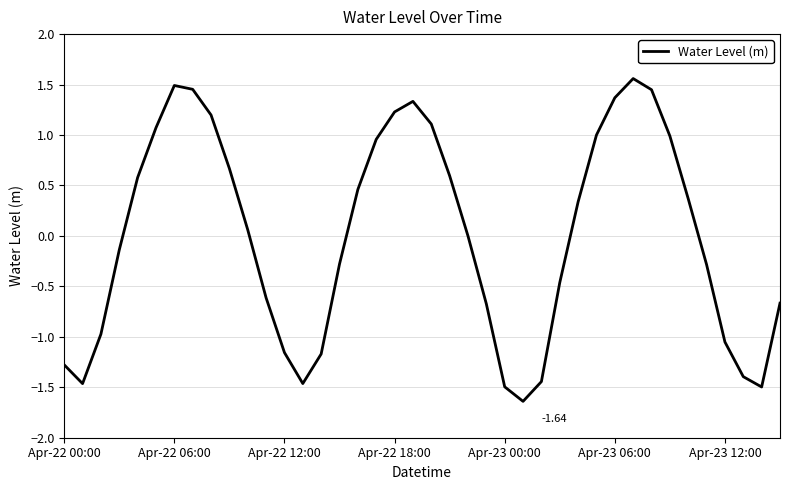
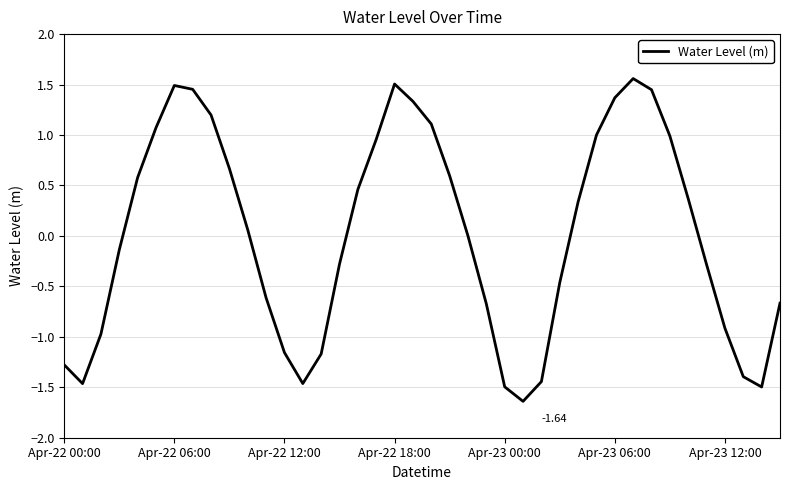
  {
    "Apr-22 00:00": -1.28,
    "Apr-22 06:00": 1.49,
    "Apr-22 12:00": -1.16,
-   "Apr-22 18:00": 1.23,
+   "Apr-22 18:00": 1.51,
    "Apr-23 00:00": -1.50,
    "Apr-23 06:00": 1.37,
-   "Apr-23 12:00": -1.05
+   "Apr-23 12:00": -0.91
  }
